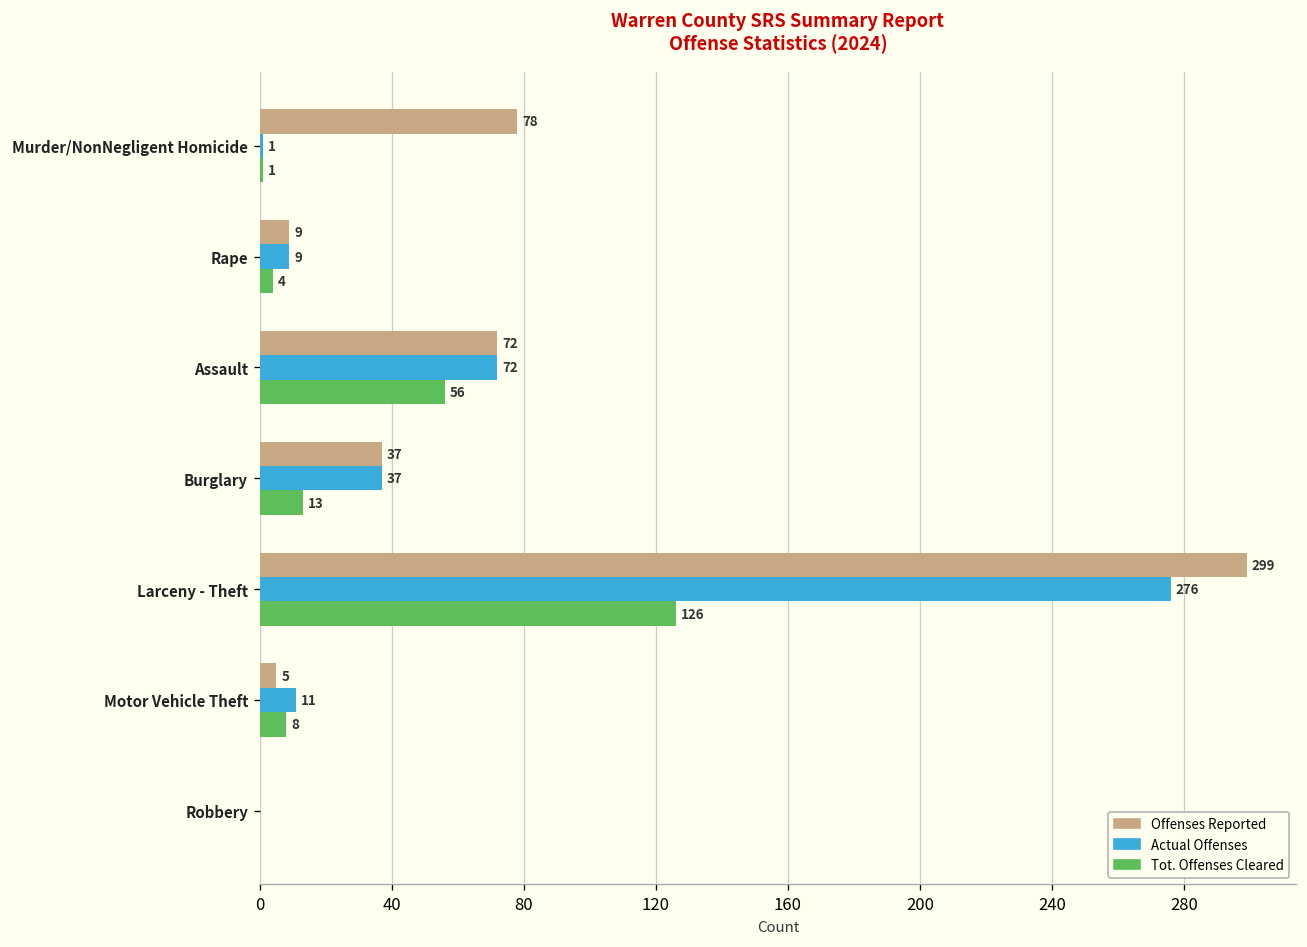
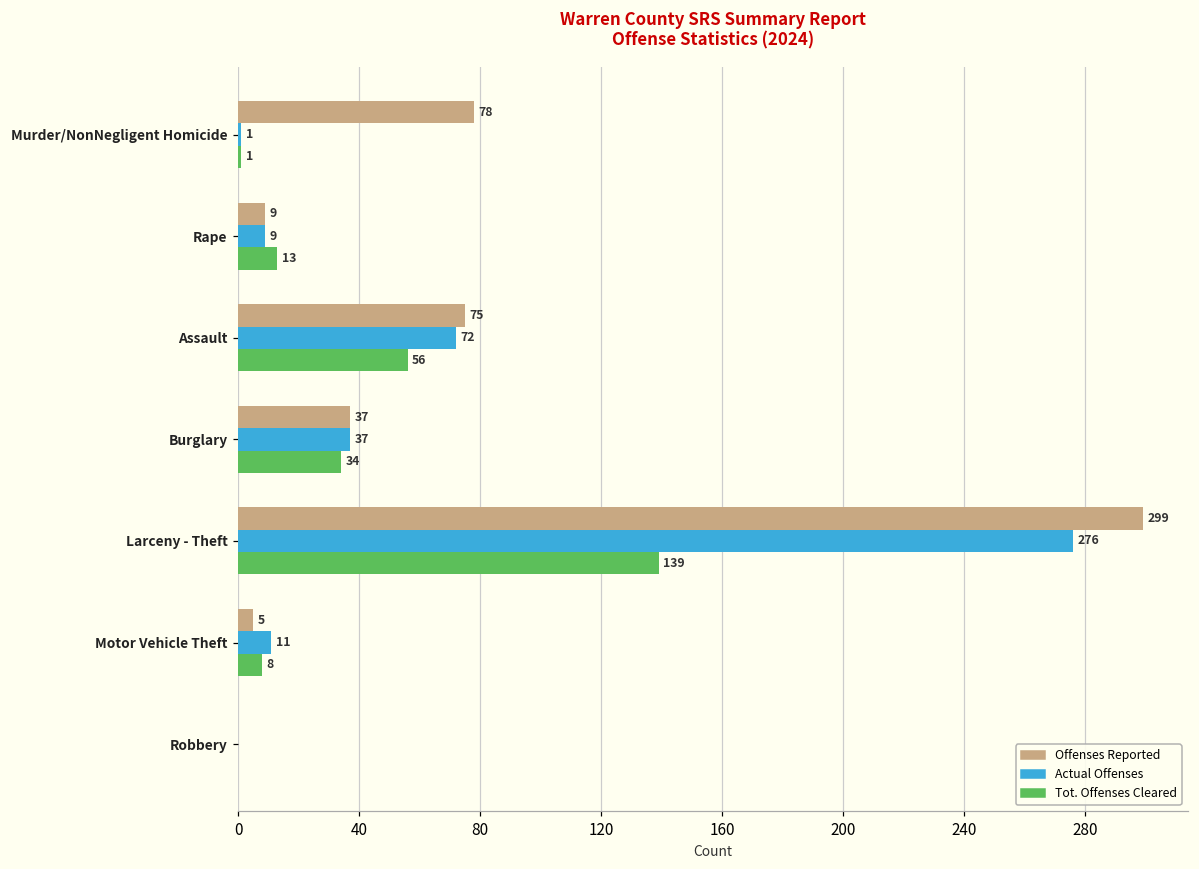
  {
    "Offenses Reported": {
      "Murder/NonNegligent Homicide": 78,
      "Rape": 9,
-     "Assault": 72,
+     "Assault": 75,
      "Burglary": 37,
      "Larceny - Theft": 299,
      "Motor Vehicle Theft": 5
    },
    "Actual Offenses": {
      "Murder/NonNegligent Homicide": 1,
      "Rape": 9,
      "Assault": 72,
      "Burglary": 37,
      "Larceny - Theft": 276,
      "Motor Vehicle Theft": 11
    },
    "Tot. Offenses Cleared": {
      "Murder/NonNegligent Homicide": 1,
-     "Rape": 4,
+     "Rape": 13,
      "Assault": 56,
-     "Burglary": 13,
-     "Larceny - Theft": 126,
+     "Burglary": 34,
+     "Larceny - Theft": 139,
      "Motor Vehicle Theft": 8
    }
  }
